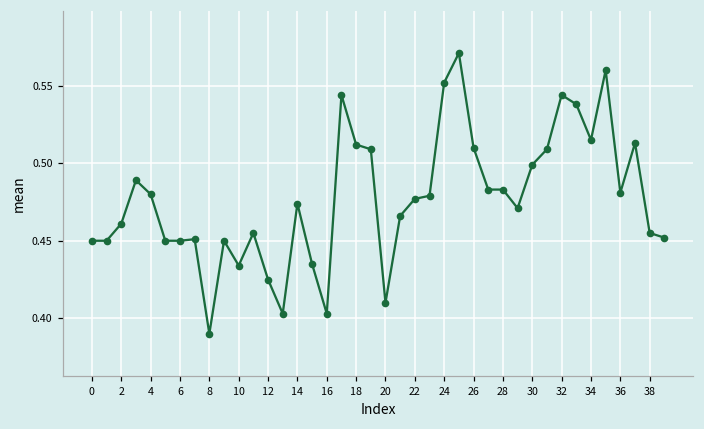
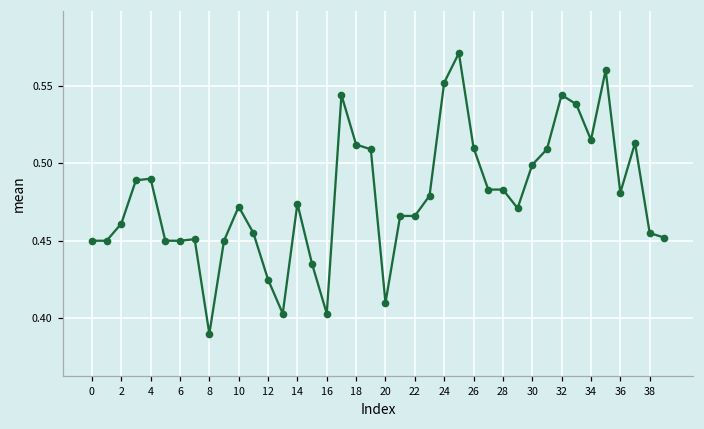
  {
    "0": 0.450,
    "2": 0.461,
-   "4": 0.48,
+   "4": 0.49,
    "6": 0.450,
    "8": 0.390,
-   "10": 0.434,
+   "10": 0.472,
    "12": 0.425,
    "14": 0.474,
    "16": 0.403,
    "18": 0.512,
    "20": 0.410,
-   "22": 0.477,
+   "22": 0.466,
    "24": 0.552,
    "26": 0.510,
    "28": 0.483,
    "30": 0.499,
    "32": 0.544,
    "34": 0.515,
    "36": 0.481,
    "38": 0.455
  }
